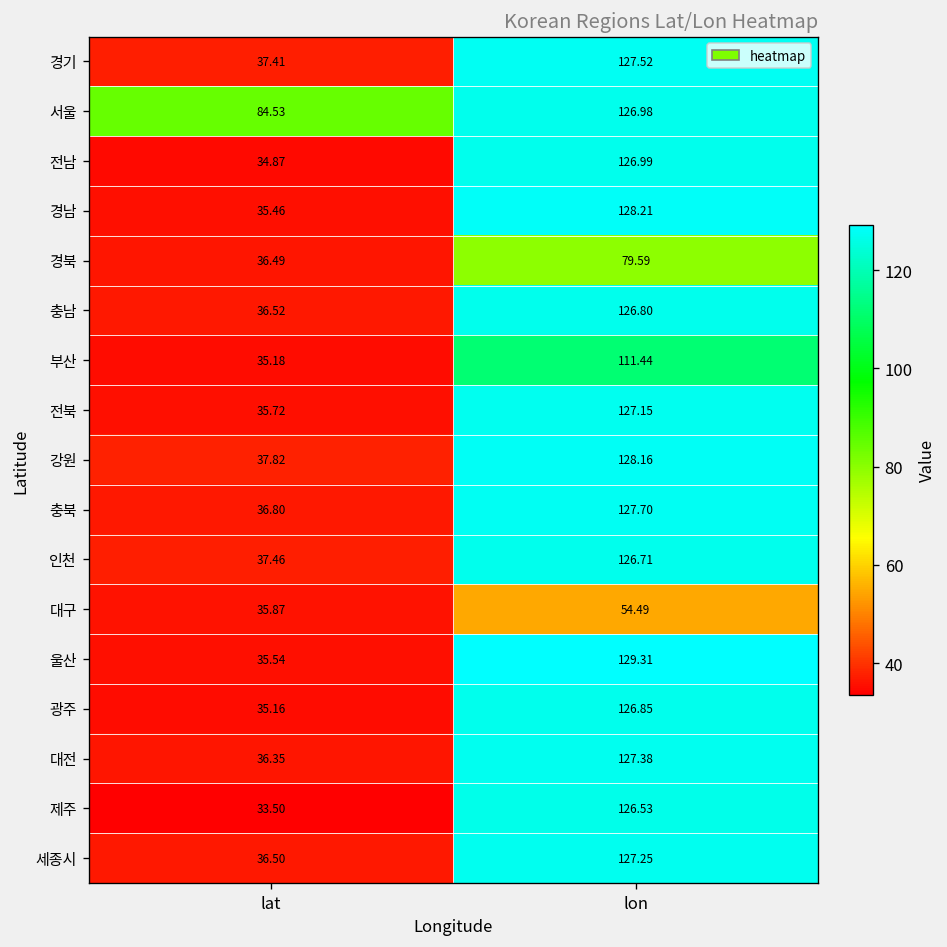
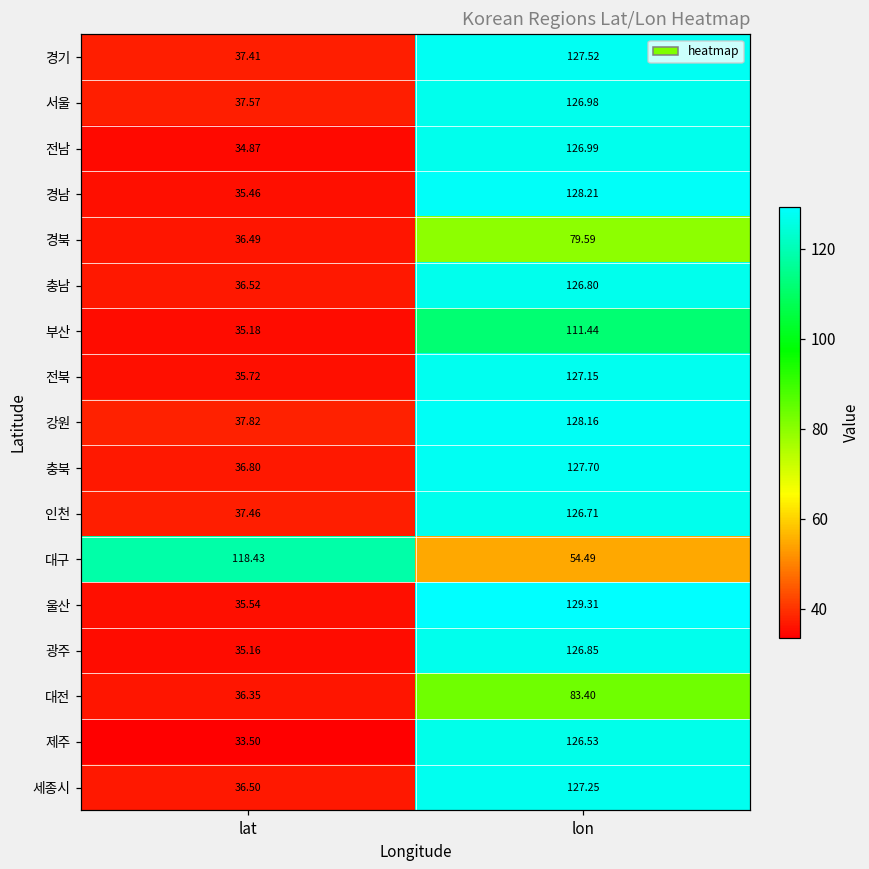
  {
    "경기": {
      "lat": 37.41,
      "lon": 127.52
    },
    "서울": {
-     "lat": 84.53,
+     "lat": 37.57,
      "lon": 126.98
    },
    "전남": {
      "lat": 34.87,
      "lon": 126.99
    },
    "경남": {
      "lat": 35.46,
      "lon": 128.21
    },
    "경북": {
      "lat": 36.49,
      "lon": 79.59
    },
    "충남": {
      "lat": 36.52,
      "lon": 126.80
    },
    "부산": {
      "lat": 35.18,
      "lon": 111.44
    },
    "전북": {
      "lat": 35.72,
      "lon": 127.15
    },
    "강원": {
      "lat": 37.82,
      "lon": 128.16
    },
    "충북": {
      "lat": 36.80,
      "lon": 127.70
    },
    "인천": {
      "lat": 37.46,
      "lon": 126.71
    },
    "대구": {
-     "lat": 35.87,
+     "lat": 118.43,
      "lon": 54.49
    },
    "울산": {
      "lat": 35.54,
      "lon": 129.31
    },
    "광주": {
      "lat": 35.16,
      "lon": 126.85
    },
    "대전": {
      "lat": 36.35,
-     "lon": 127.38
+     "lon": 83.40
    },
    "제주": {
      "lat": 33.50,
      "lon": 126.53
    },
    "세종시": {
      "lat": 36.50,
      "lon": 127.25
    }
  }
